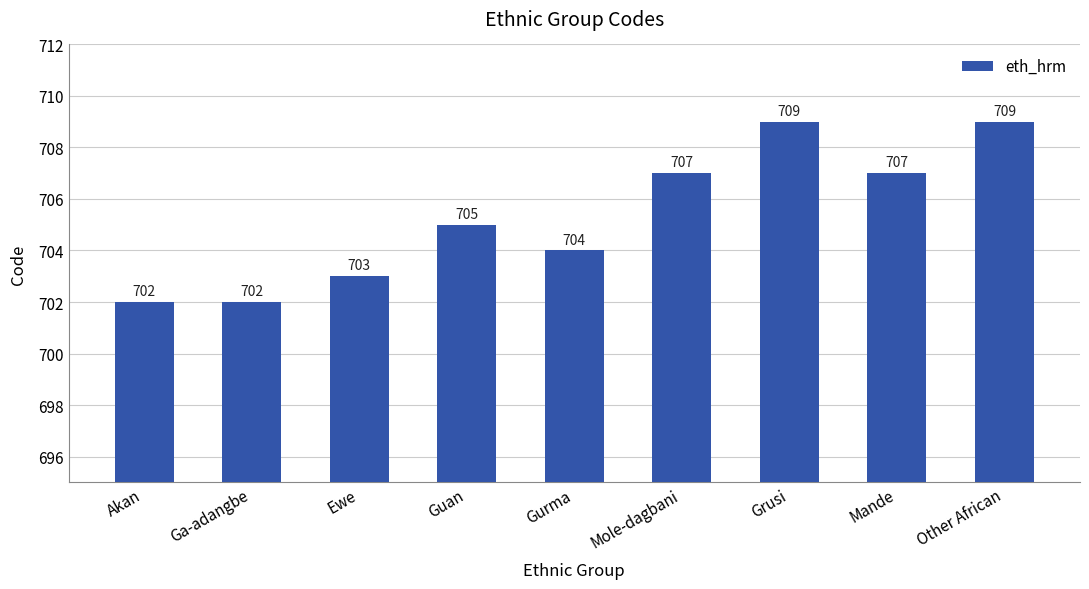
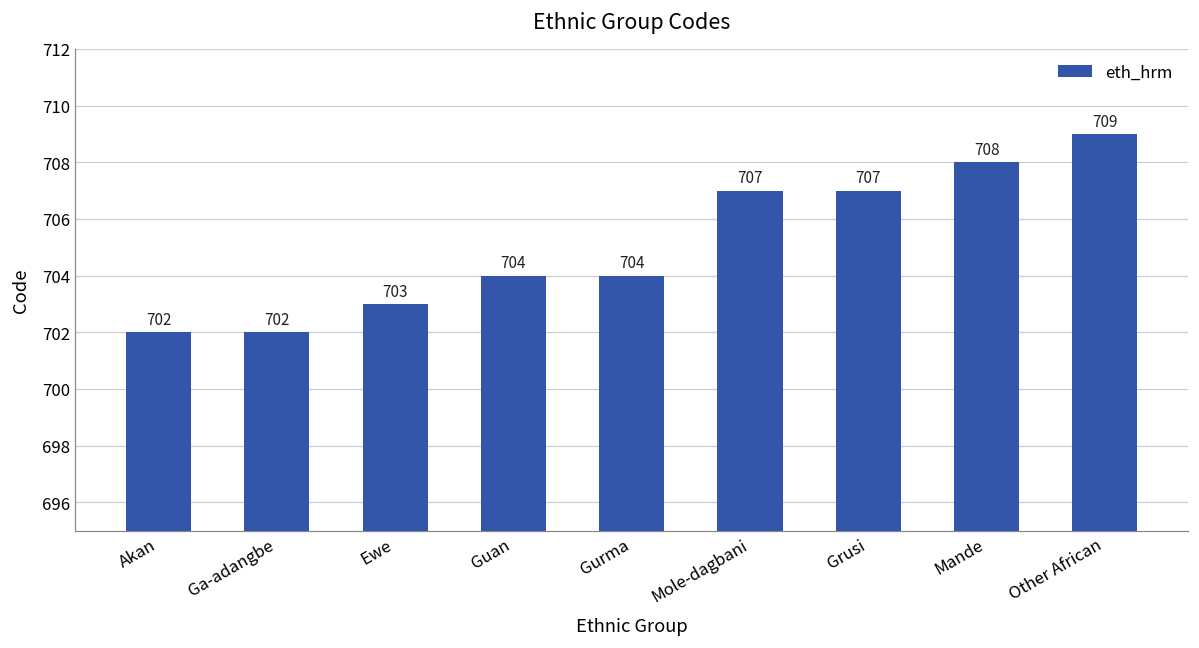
  {
    "Akan": 702,
    "Ga-adangbe": 702,
    "Ewe": 703,
-   "Guan": 705,
+   "Guan": 704,
    "Gurma": 704,
    "Mole-dagbani": 707,
-   "Grusi": 709,
-   "Mande": 707,
+   "Grusi": 707,
+   "Mande": 708,
    "Other African": 709
  }
